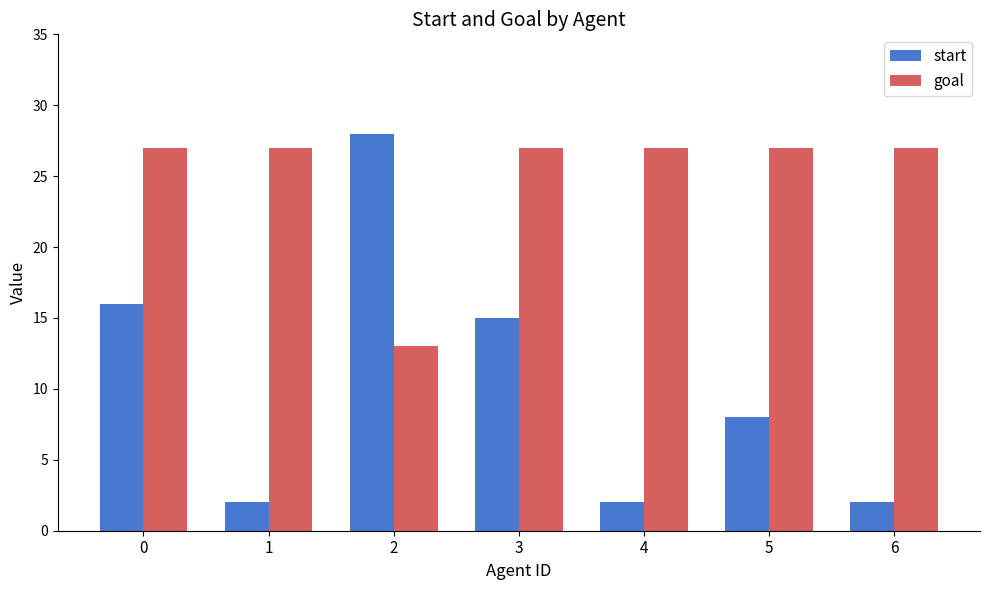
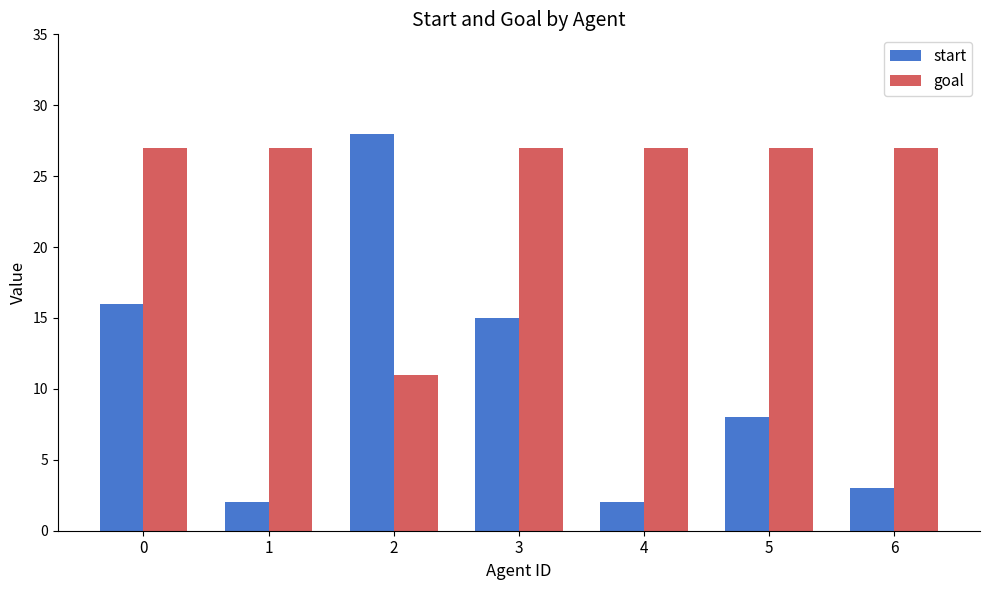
  {
    "start": {
      "0": 16,
      "1": 2,
      "2": 28,
      "3": 15,
      "4": 2,
      "5": 8,
-     "6": 2
+     "6": 3
    },
    "goal": {
      "0": 27,
      "1": 27,
-     "2": 13,
+     "2": 11,
      "3": 27,
      "4": 27,
      "5": 27,
      "6": 27
    }
  }
